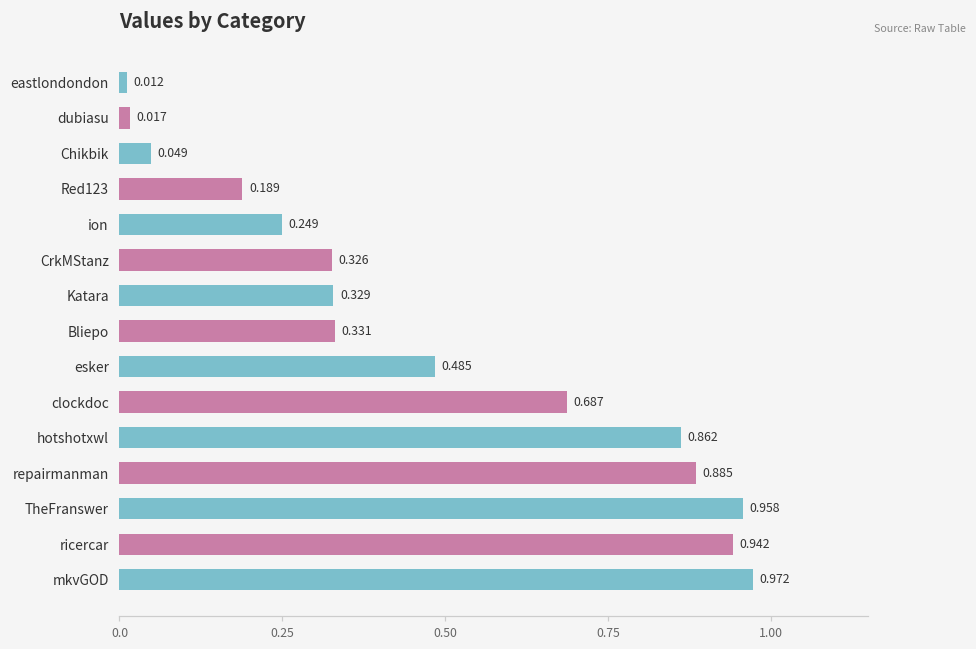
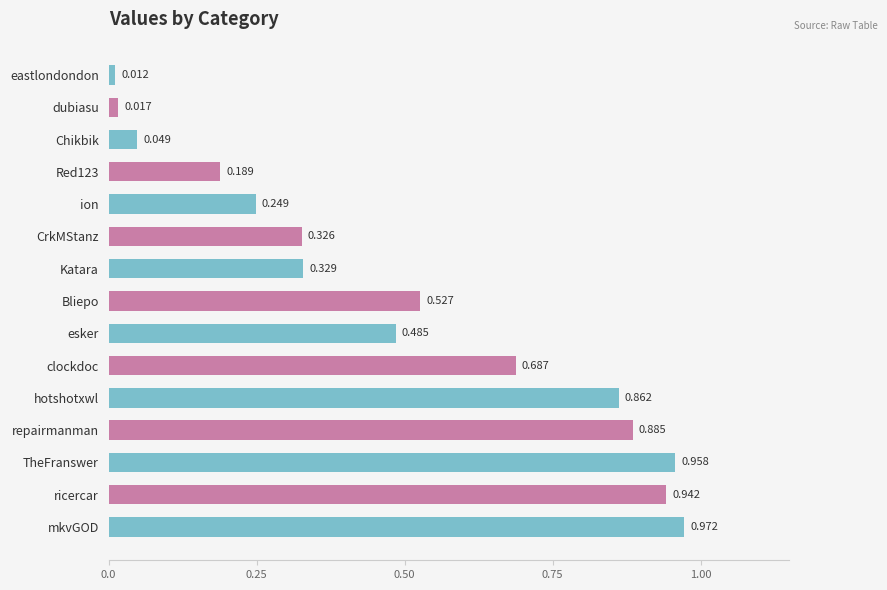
  {
    "eastlondondon": 0.012,
    "dubiasu": 0.017,
    "Chikbik": 0.049,
    "Red123": 0.189,
    "ion": 0.249,
    "CrkMStanz": 0.326,
    "Katara": 0.329,
-   "Bliepo": 0.331,
+   "Bliepo": 0.527,
    "esker": 0.485,
    "clockdoc": 0.687,
    "hotshotxwl": 0.862,
    "repairmanman": 0.885,
    "TheFranswer": 0.958,
    "ricercar": 0.942,
    "mkvGOD": 0.972
  }
